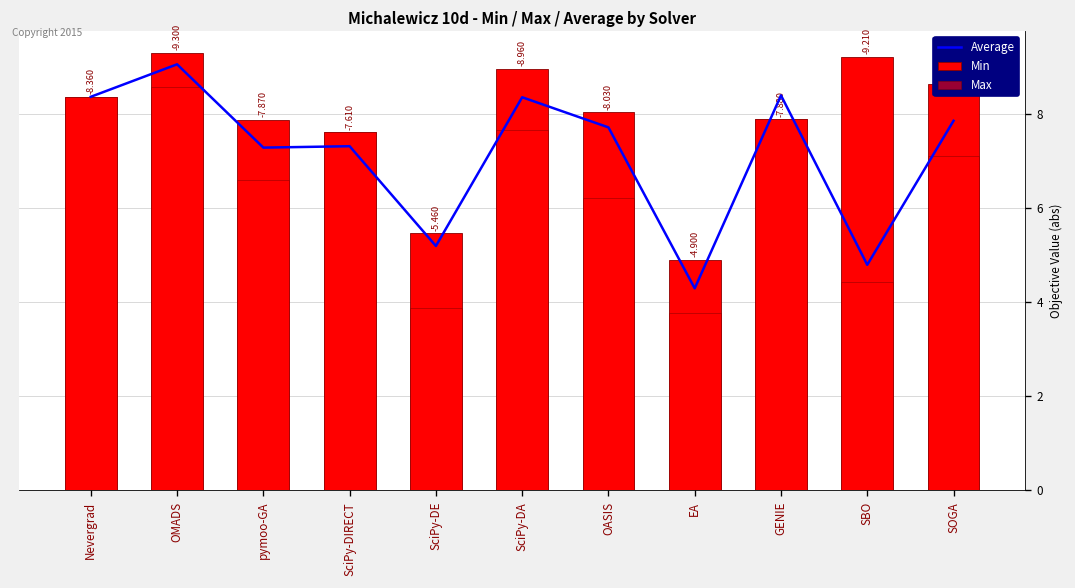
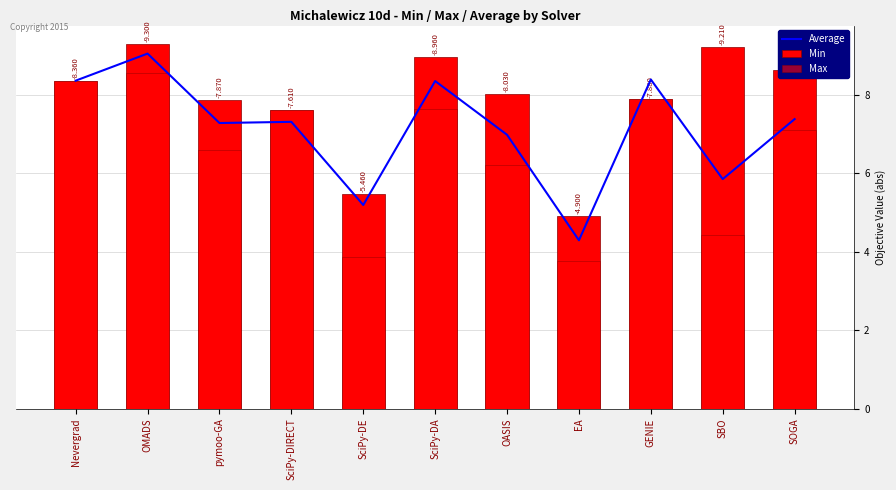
  {
    "Average": {
      "OMADS": 9.1,
      "pymoo-GA": 7.3,
      "SciPy-DIRECT": 7.3,
      "SciPy-DE": 5.2,
      "SciPy-DA": 8.4,
-     "OASIS": 7.7,
+     "OASIS": 7.0,
      "EA": 4.3,
-     "SBO": 4.8,
-     "SOGA": 7.9
+     "SBO": 5.9,
+     "SOGA": 7.4
    }
  }
